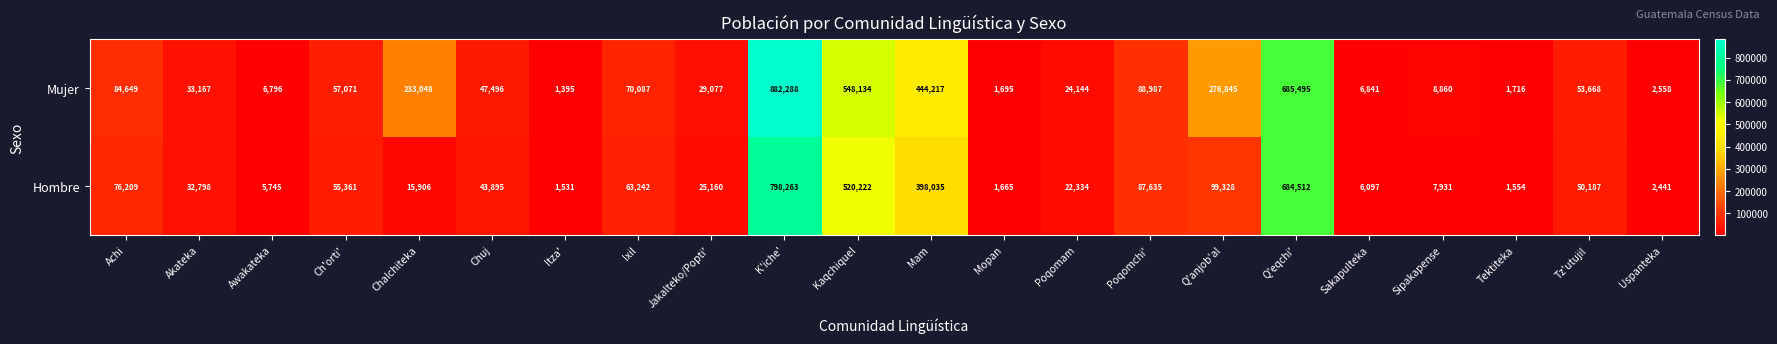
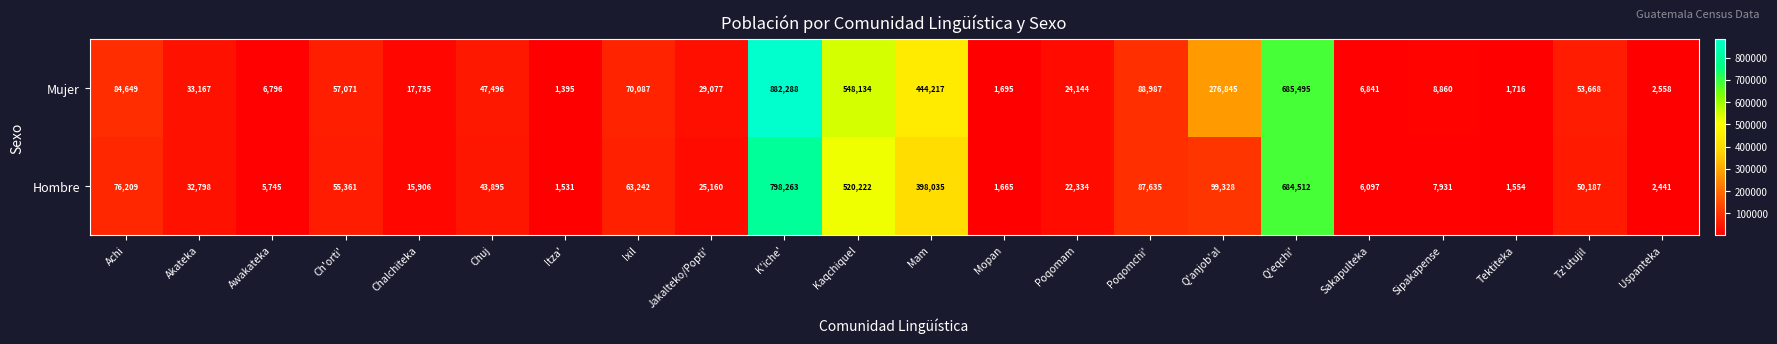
  {
    "Mujer": {
      "Achi": "84,649",
      "Akateka": "33,167",
      "Awakateka": "6,796",
      "Ch'orti'": "57,071",
-     "Chalchiteka": "233,048",
+     "Chalchiteka": "17,735",
      "Chuj": "47,496",
      "Itza'": "1,395",
      "Ixil": "70,087",
      "Jakalteko/Popti'": "29,077",
      "K'iche'": "882,288",
      "Kaqchiquel": "548,134",
      "Mam": "444,217",
      "Mopan": "1,695",
      "Poqomam": "24,144",
      "Poqomchi'": "88,987",
      "Q'anjob'al": "276,845",
      "Q'eqchi'": "685,495",
      "Sakapulteka": "6,841",
      "Sipakapense": "8,860",
      "Tektiteka": "1,716",
      "Tz'utujil": "53,668",
      "Uspanteka": "2,558"
    },
    "Hombre": {
      "Achi": "76,209",
      "Akateka": "32,798",
      "Awakateka": "5,745",
      "Ch'orti'": "55,361",
      "Chalchiteka": "15,906",
      "Chuj": "43,895",
      "Itza'": "1,531",
      "Ixil": "63,242",
      "Jakalteko/Popti'": "25,160",
      "K'iche'": "798,263",
      "Kaqchiquel": "520,222",
      "Mam": "398,035",
      "Mopan": "1,665",
      "Poqomam": "22,334",
      "Poqomchi'": "87,635",
      "Q'anjob'al": "99,328",
      "Q'eqchi'": "684,512",
      "Sakapulteka": "6,097",
      "Sipakapense": "7,931",
      "Tektiteka": "1,554",
      "Tz'utujil": "50,187",
      "Uspanteka": "2,441"
    }
  }
